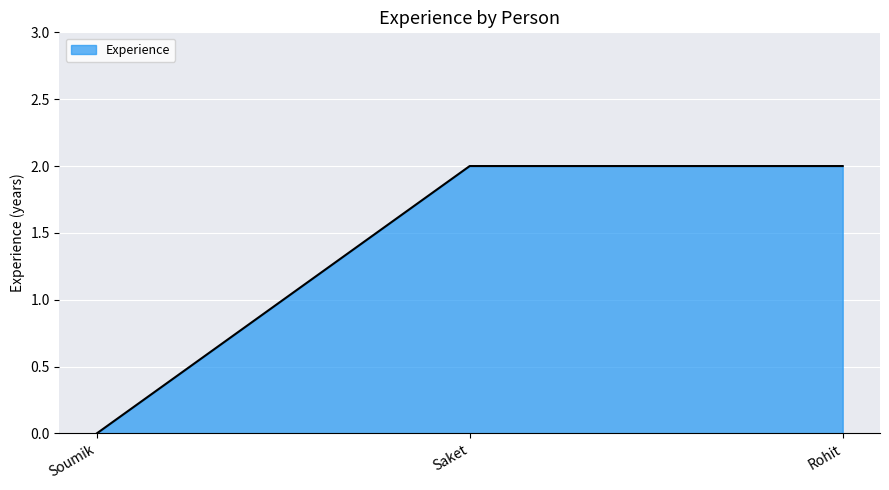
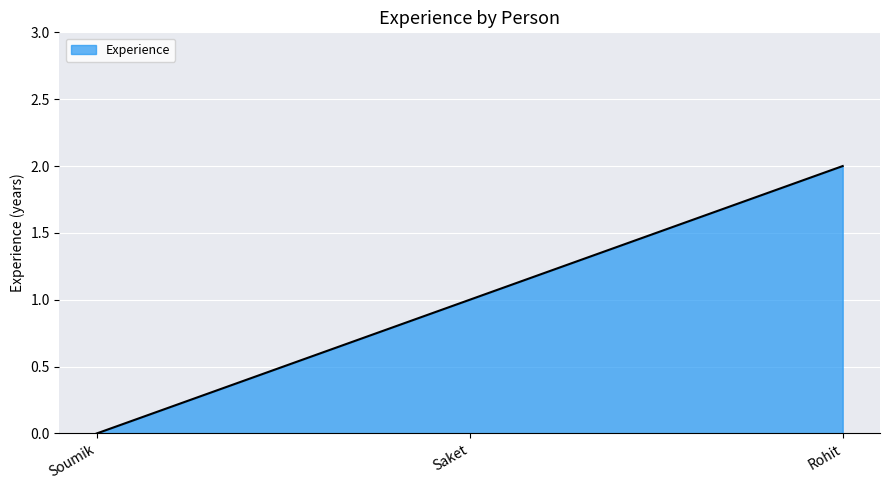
  {
    "Soumik": 0,
-   "Saket": 2,
+   "Saket": 1,
    "Rohit": 2
  }
